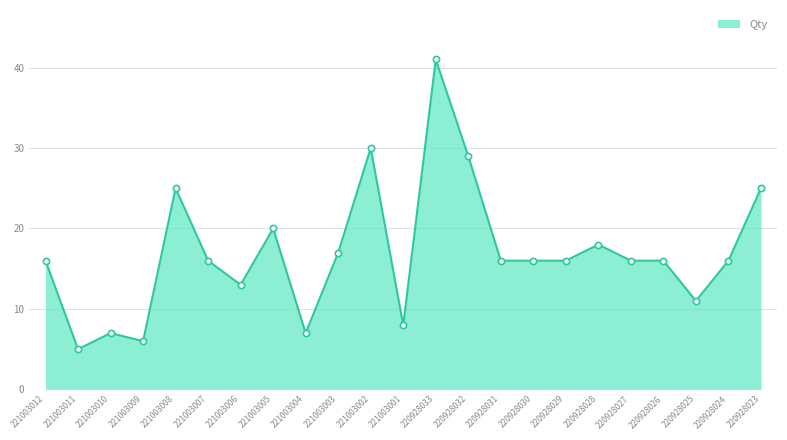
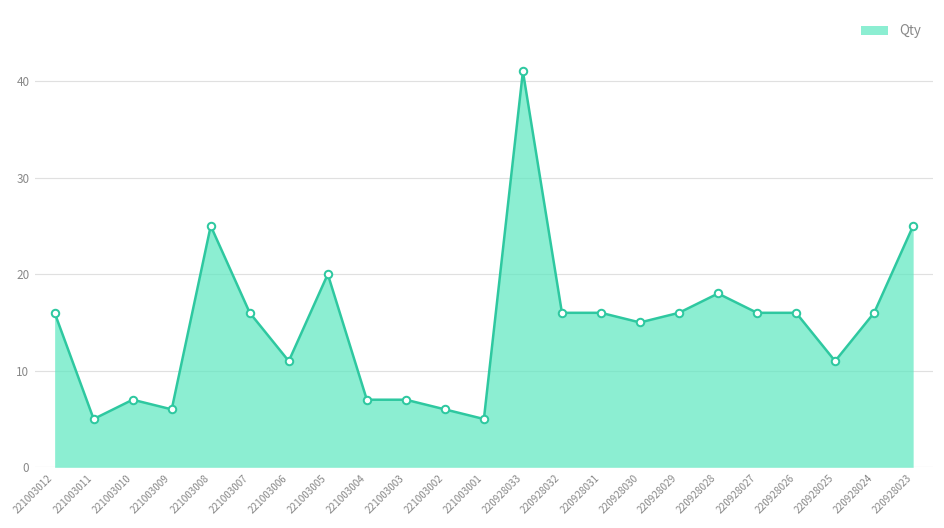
  {
    "221003012": 16,
    "221003011": 5,
    "221003010": 7,
    "221003009": 6,
    "221003008": 25,
    "221003007": 16,
-   "221003006": 13,
+   "221003006": 11,
    "221003005": 20,
    "221003004": 7,
-   "221003003": 17,
-   "221003002": 30,
-   "221003001": 8,
+   "221003003": 7,
+   "221003002": 6,
+   "221003001": 5,
    "220928033": 41,
-   "220928032": 29,
+   "220928032": 16,
    "220928031": 16,
-   "220928030": 16,
+   "220928030": 15,
    "220928029": 16,
    "220928028": 18,
    "220928027": 16,
    "220928026": 16,
    "220928025": 11,
    "220928024": 16,
    "220928023": 25
  }
